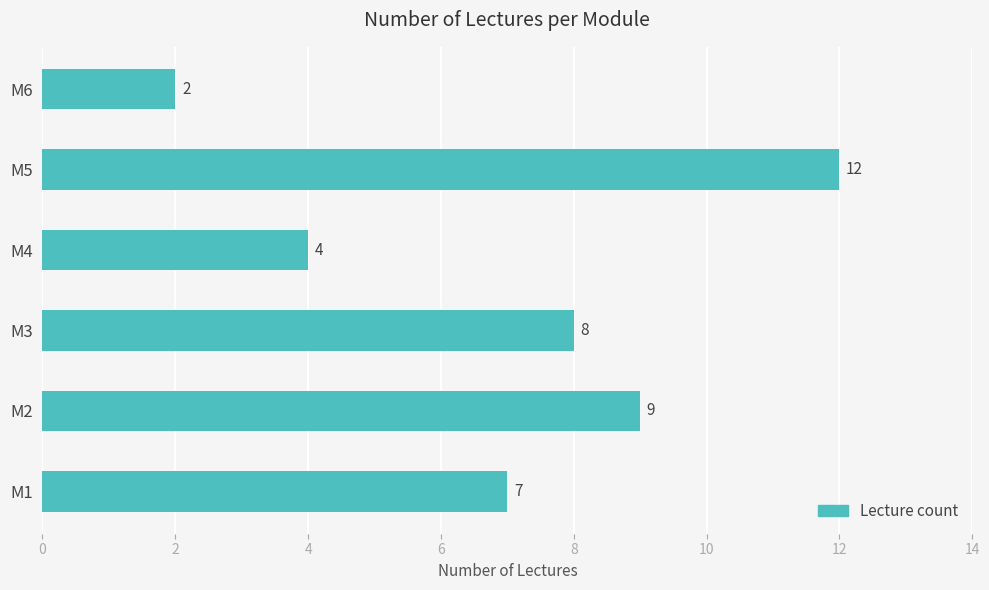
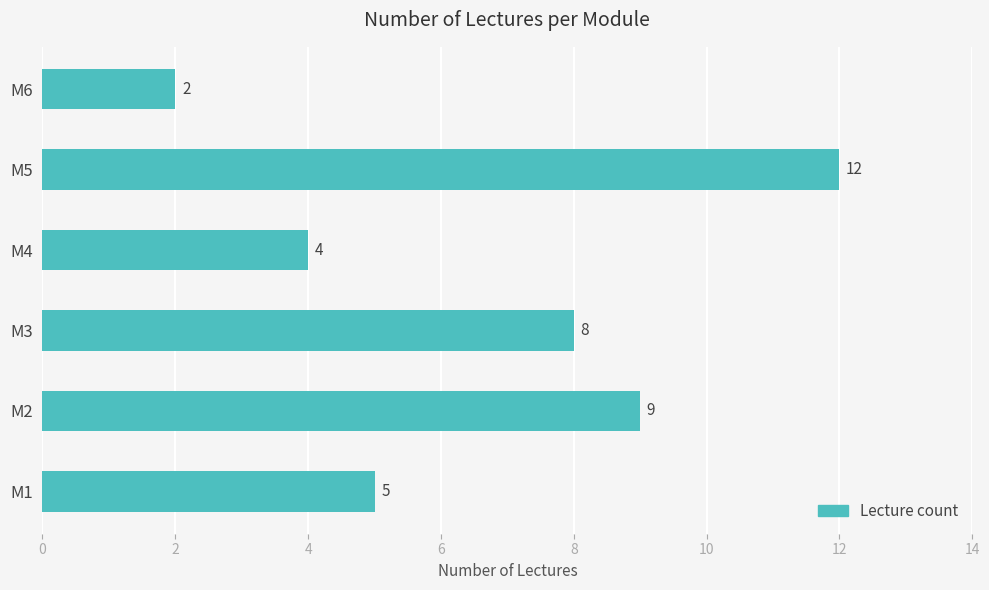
  {
    "M6": 2,
    "M5": 12,
    "M4": 4,
    "M3": 8,
    "M2": 9,
-   "M1": 7
+   "M1": 5
  }
